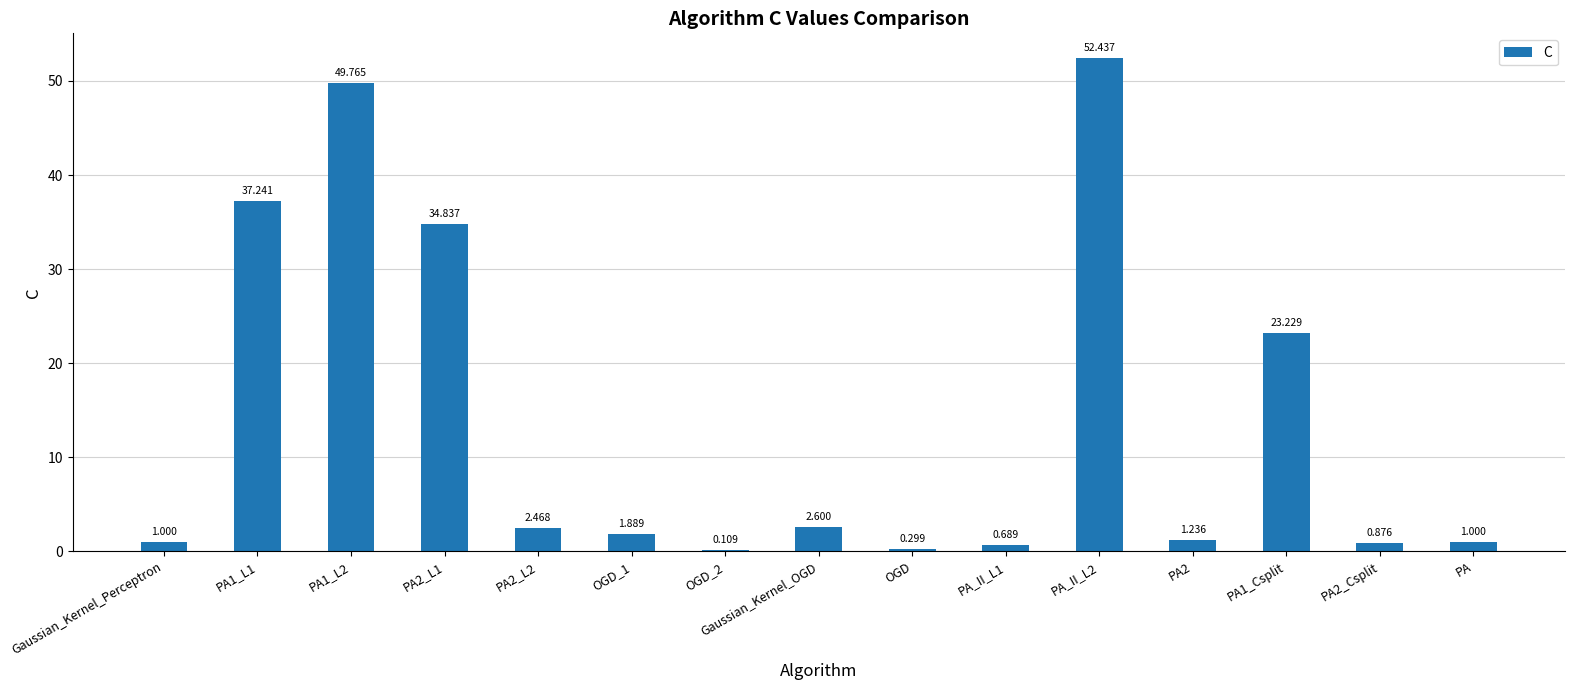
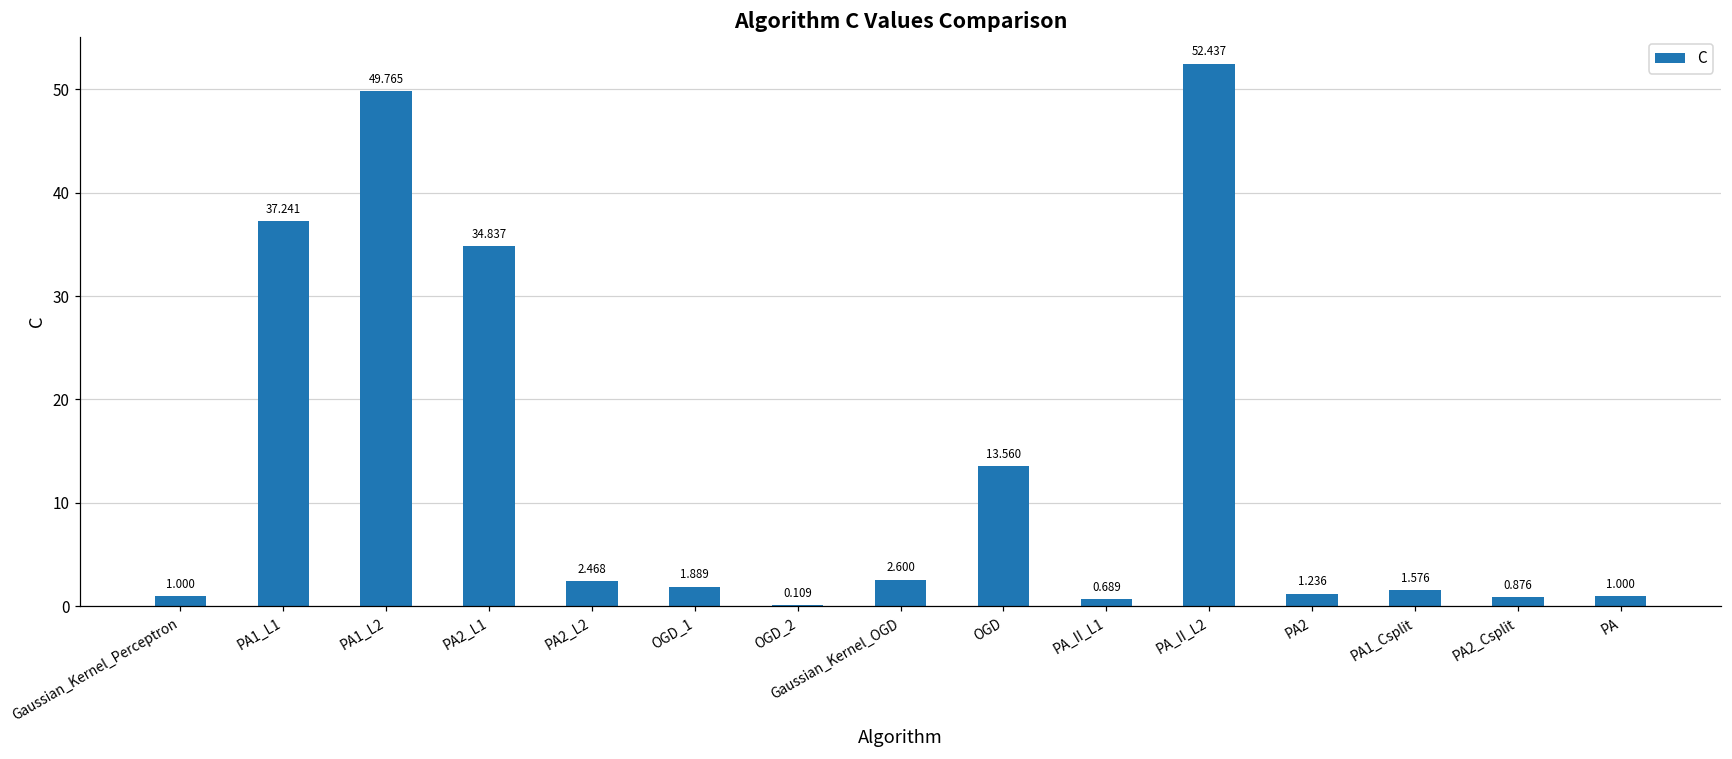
  {
    "Gaussian_Kernel_Perceptron": 1.000,
    "PA1_L1": 37.241,
    "PA1_L2": 49.765,
    "PA2_L1": 34.837,
    "PA2_L2": 2.468,
    "OGD_1": 1.889,
    "OGD_2": 0.109,
    "Gaussian_Kernel_OGD": 2.600,
-   "OGD": 0.299,
+   "OGD": 13.560,
    "PA_II_L1": 0.689,
    "PA_II_L2": 52.437,
    "PA2": 1.236,
-   "PA1_Csplit": 23.229,
+   "PA1_Csplit": 1.576,
    "PA2_Csplit": 0.876,
    "PA": 1.000
  }
